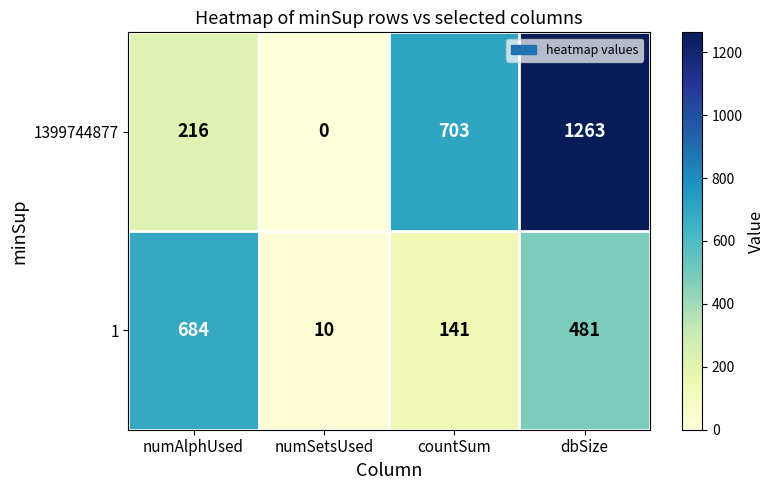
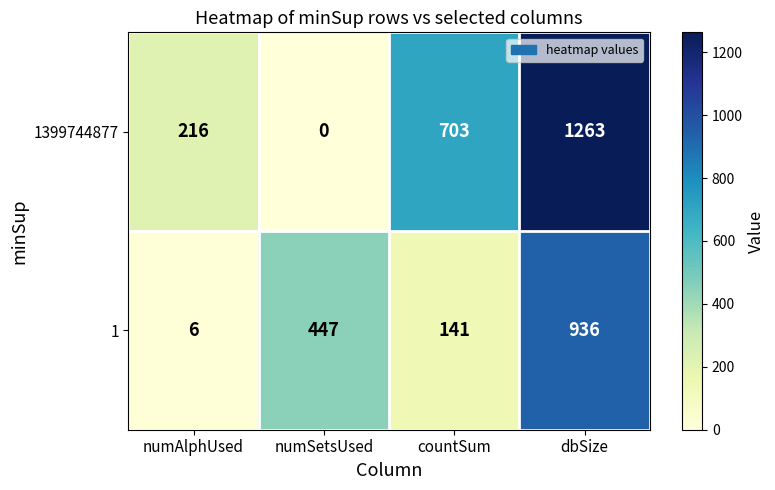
  {
    "1399744877": {
      "numAlphUsed": 216,
      "numSetsUsed": 0,
      "countSum": 703,
      "dbSize": 1263
    },
    "1": {
-     "numAlphUsed": 684,
-     "numSetsUsed": 10,
+     "numAlphUsed": 6,
+     "numSetsUsed": 447,
      "countSum": 141,
-     "dbSize": 481
+     "dbSize": 936
    }
  }
